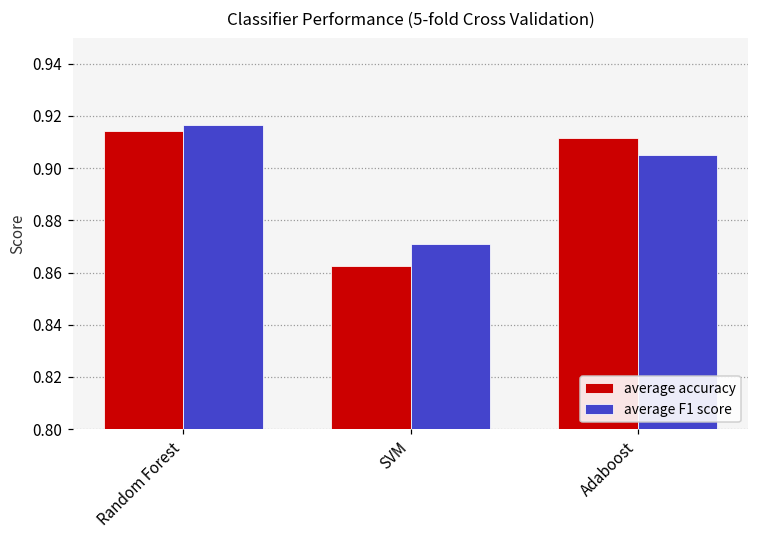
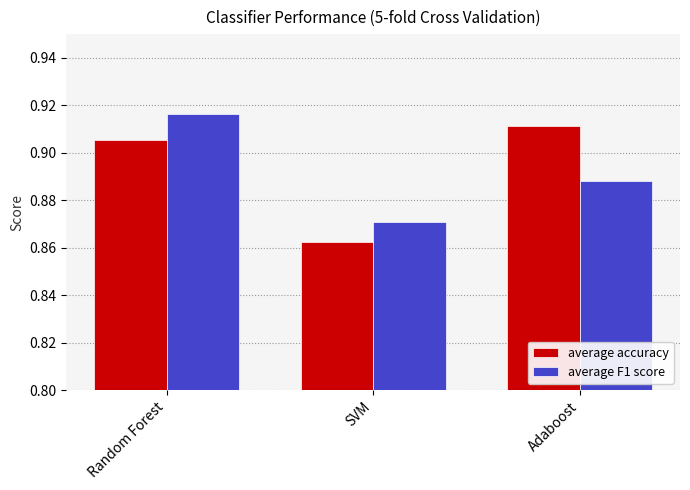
  {
    "average accuracy": {
-     "Random Forest": 0.914,
+     "Random Forest": 0.906,
      "SVM": 0.863,
      "Adaboost": 0.911
    },
    "average F1 score": {
      "Random Forest": 0.917,
      "SVM": 0.871,
-     "Adaboost": 0.905
+     "Adaboost": 0.888
    }
  }
